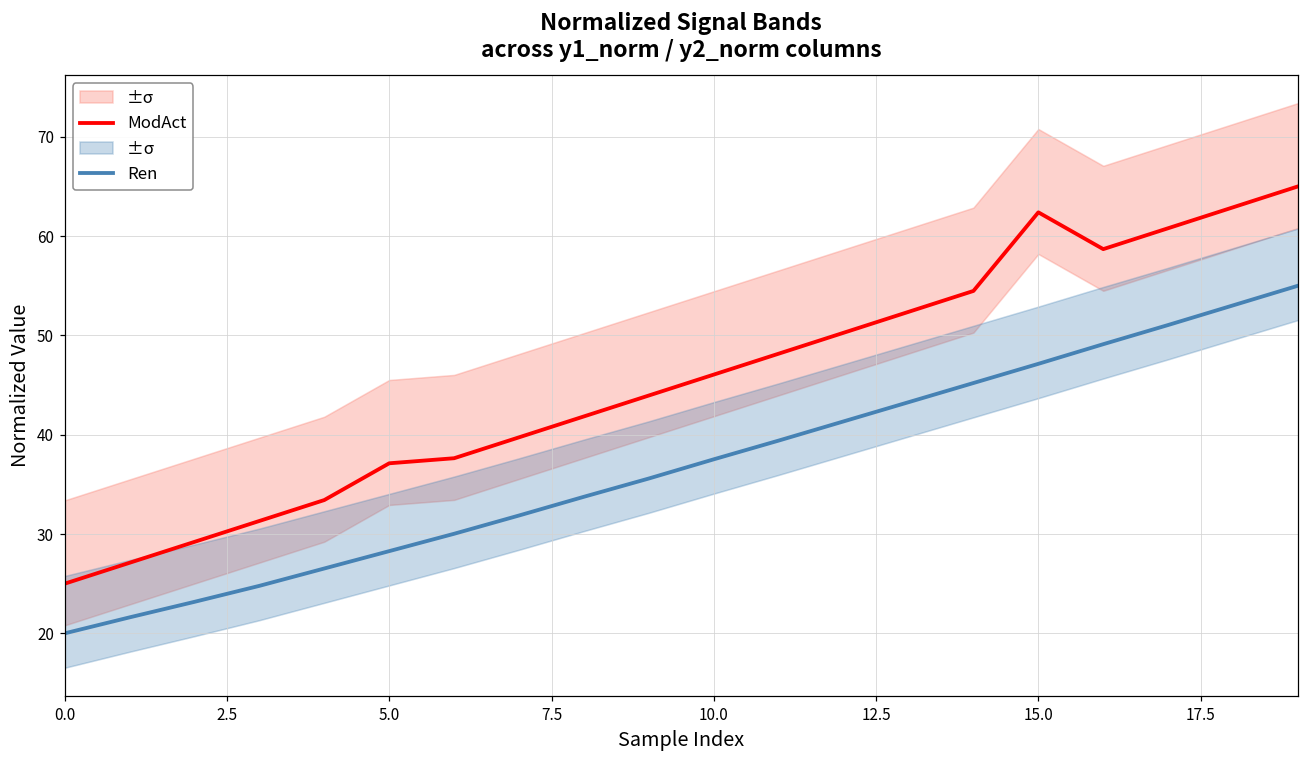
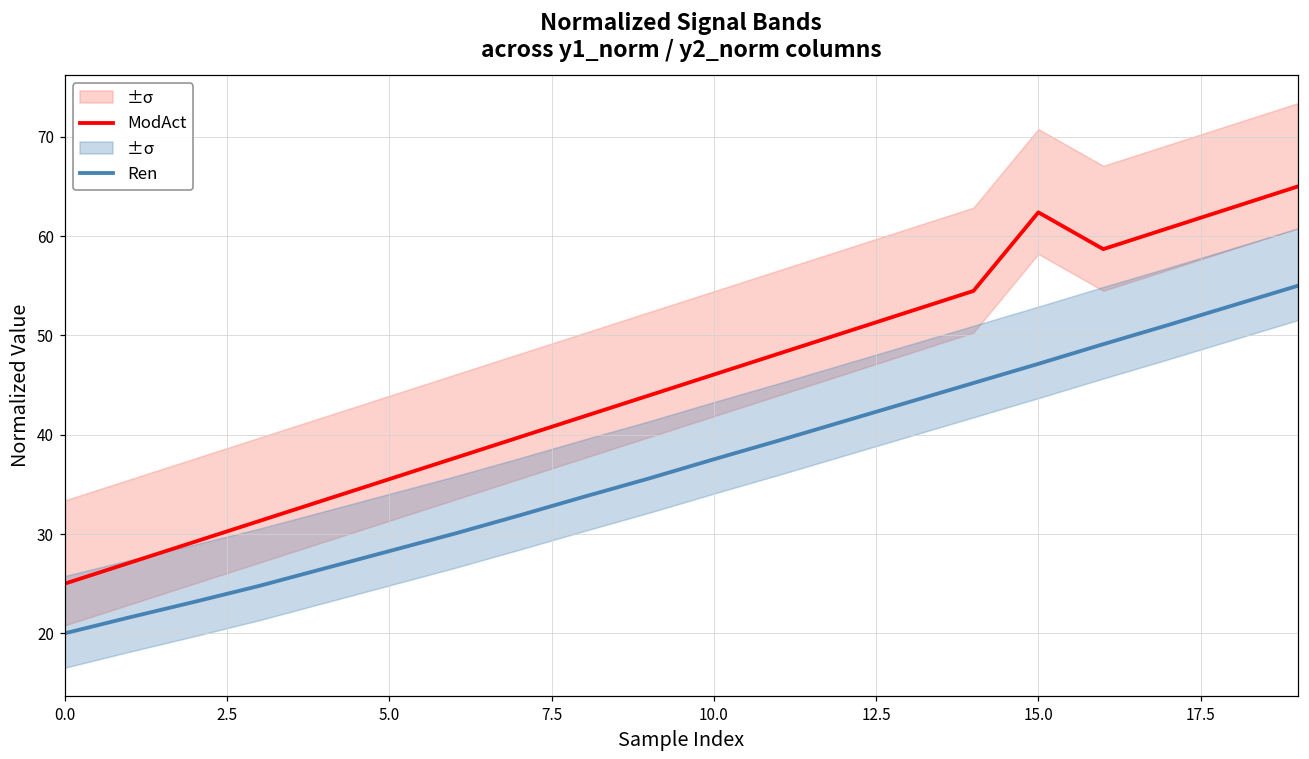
  {
    "ModAct": {
      "0.0": 25,
-     "5.0": 37,
+     "5.0": 36,
      "10.0": 46,
      "15.0": 62
    }
  }
